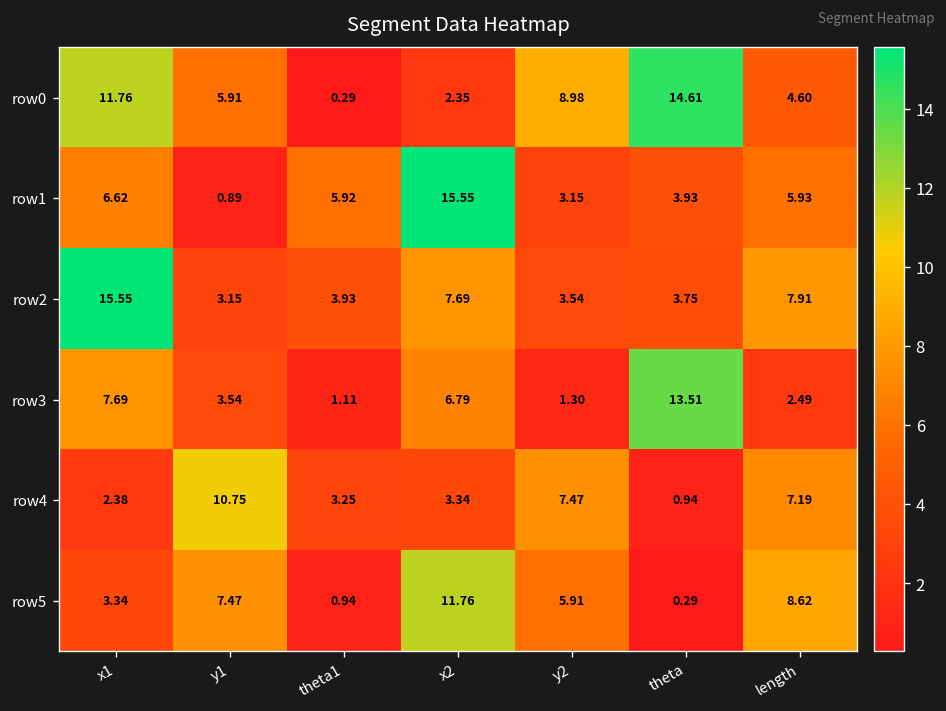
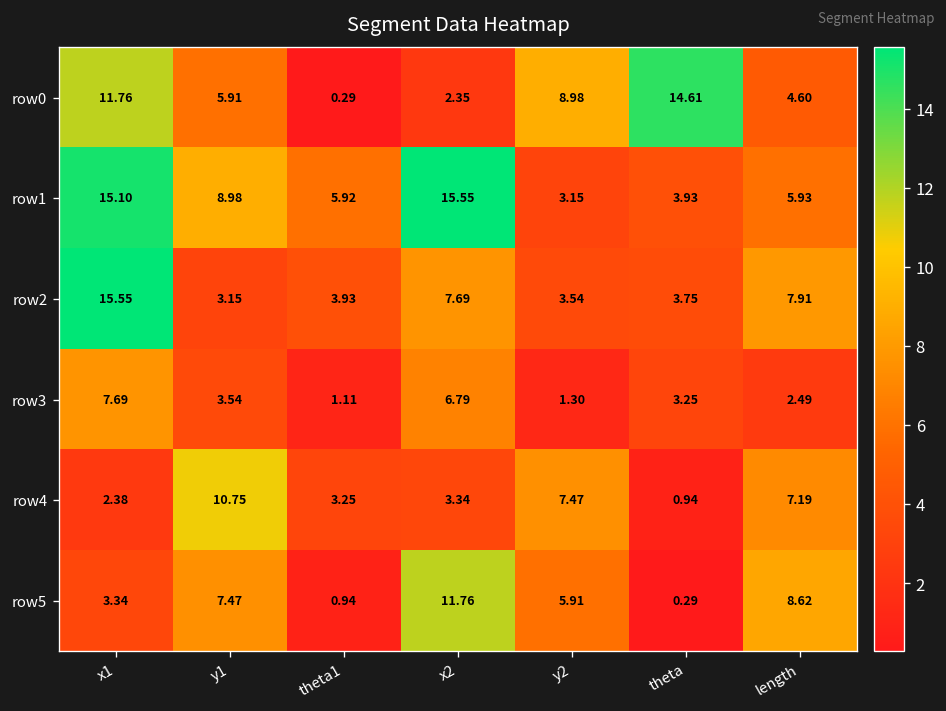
  {
    "row0": {
      "x1": 11.76,
      "y1": 5.91,
      "theta1": 0.29,
      "x2": 2.35,
      "y2": 8.98,
      "theta": 14.61,
      "length": 4.60
    },
    "row1": {
-     "x1": 6.62,
-     "y1": 0.89,
+     "x1": 15.10,
+     "y1": 8.98,
      "theta1": 5.92,
      "x2": 15.55,
      "y2": 3.15,
      "theta": 3.93,
      "length": 5.93
    },
    "row2": {
      "x1": 15.55,
      "y1": 3.15,
      "theta1": 3.93,
      "x2": 7.69,
      "y2": 3.54,
      "theta": 3.75,
      "length": 7.91
    },
    "row3": {
      "x1": 7.69,
      "y1": 3.54,
      "theta1": 1.11,
      "x2": 6.79,
      "y2": 1.30,
-     "theta": 13.51,
+     "theta": 3.25,
      "length": 2.49
    },
    "row4": {
      "x1": 2.38,
      "y1": 10.75,
      "theta1": 3.25,
      "x2": 3.34,
      "y2": 7.47,
      "theta": 0.94,
      "length": 7.19
    },
    "row5": {
      "x1": 3.34,
      "y1": 7.47,
      "theta1": 0.94,
      "x2": 11.76,
      "y2": 5.91,
      "theta": 0.29,
      "length": 8.62
    }
  }
